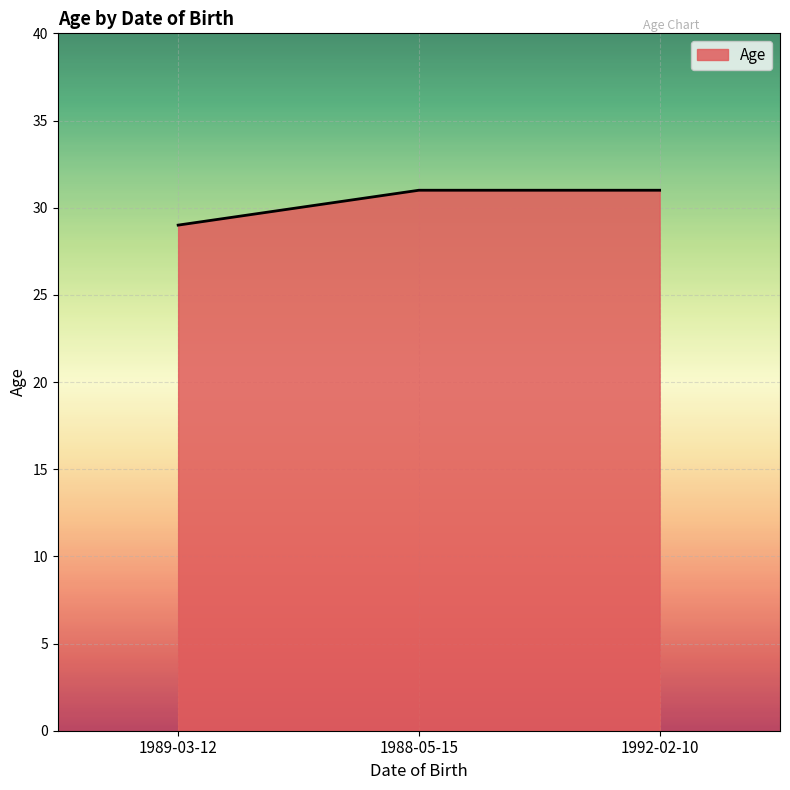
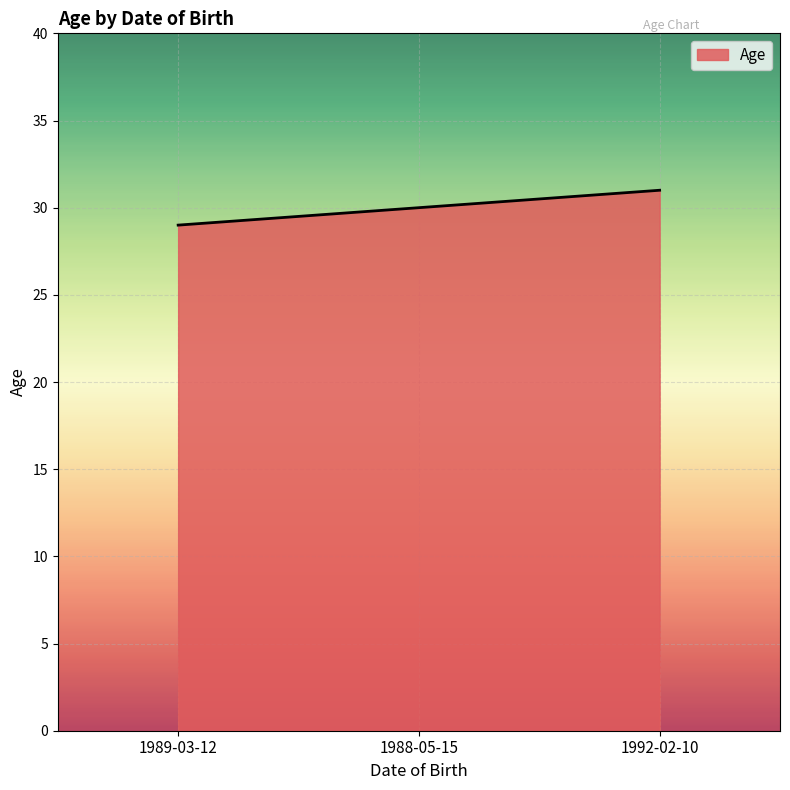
  {
    "1989-03-12": 29,
-   "1988-05-15": 31,
+   "1988-05-15": 30,
    "1992-02-10": 31
  }
